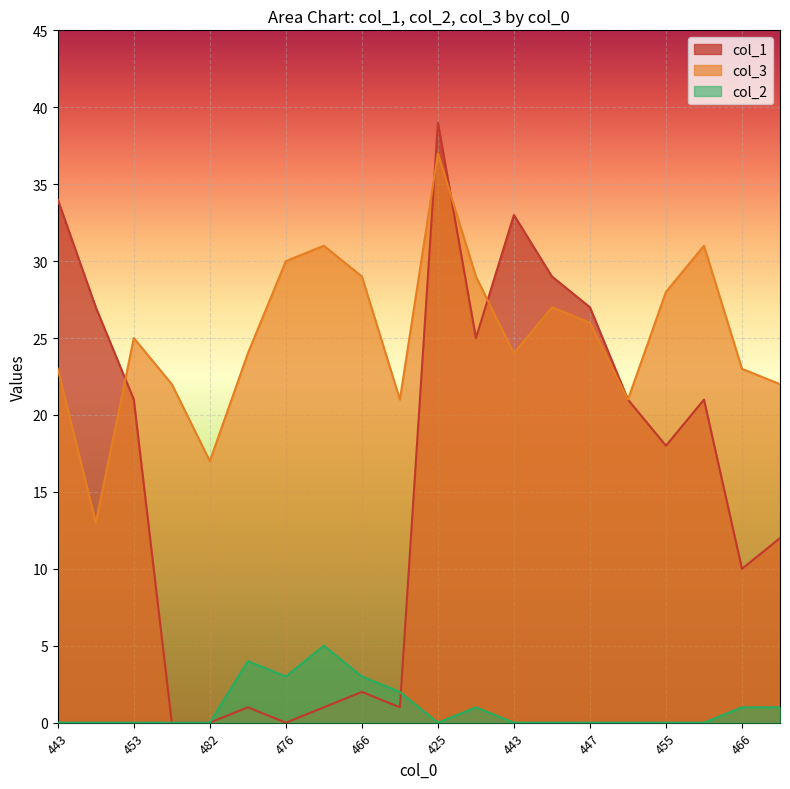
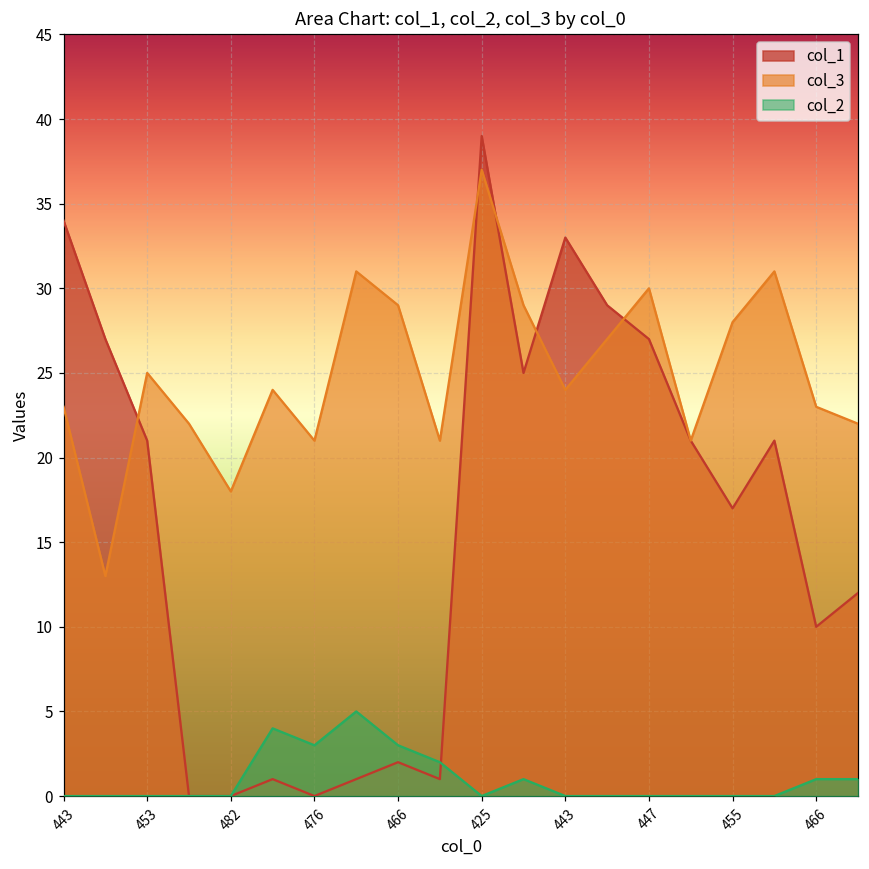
  {
    "col_1": {
      "453": 21,
      "476": 0,
      "425": 39,
      "447": 27,
-     "455": 18
+     "455": 17
    },
    "col_3": {
      "453": 25,
-     "482": 17,
-     "476": 30,
+     "482": 18,
+     "476": 21,
      "425": 37,
-     "447": 26,
+     "447": 30,
      "455": 28
    },
    "col_2": {
      "453": 0,
      "476": 3,
      "425": 0,
      "447": 0,
      "455": 0
    }
  }
